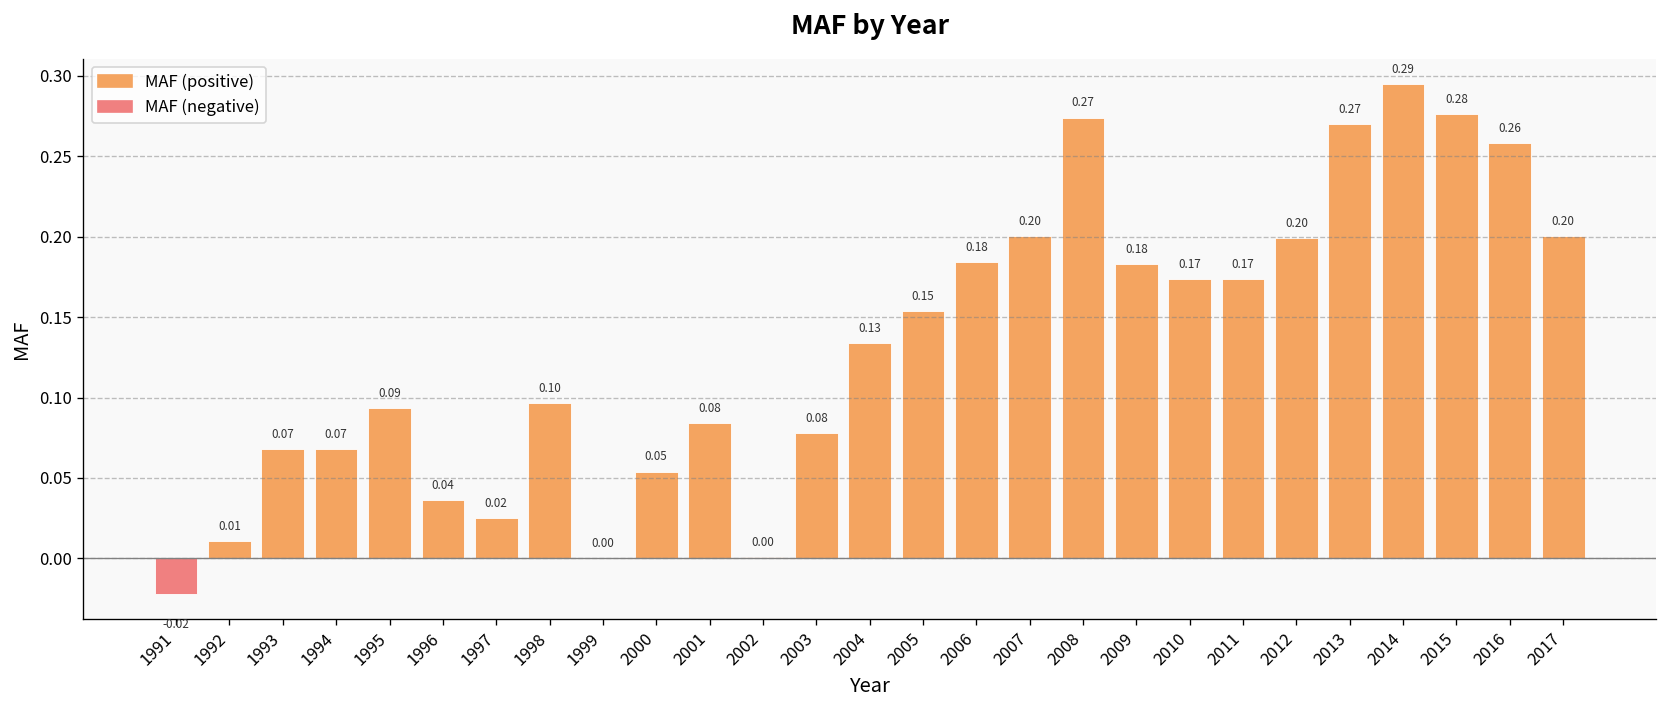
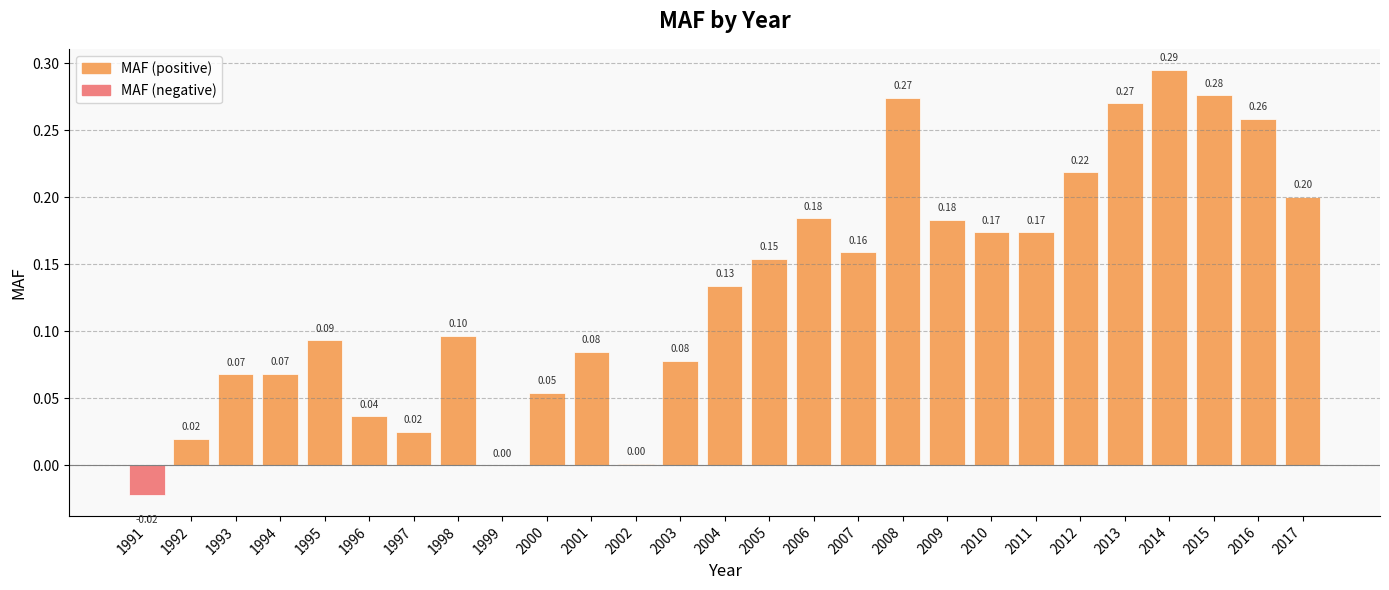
  {
    "1991": -0.02,
-   "1992": 0.01,
+   "1992": 0.02,
    "1993": 0.07,
    "1994": 0.07,
    "1995": 0.09,
    "1996": 0.04,
    "1997": 0.02,
    "1998": 0.10,
    "1999": 0.00,
    "2000": 0.05,
    "2001": 0.08,
    "2002": 0.00,
    "2003": 0.08,
    "2004": 0.13,
    "2005": 0.15,
    "2006": 0.18,
-   "2007": 0.20,
+   "2007": 0.16,
    "2008": 0.27,
    "2009": 0.18,
    "2010": 0.17,
    "2011": 0.17,
-   "2012": 0.20,
+   "2012": 0.22,
    "2013": 0.27,
    "2014": 0.29,
    "2015": 0.28,
    "2016": 0.26,
    "2017": 0.20
  }
